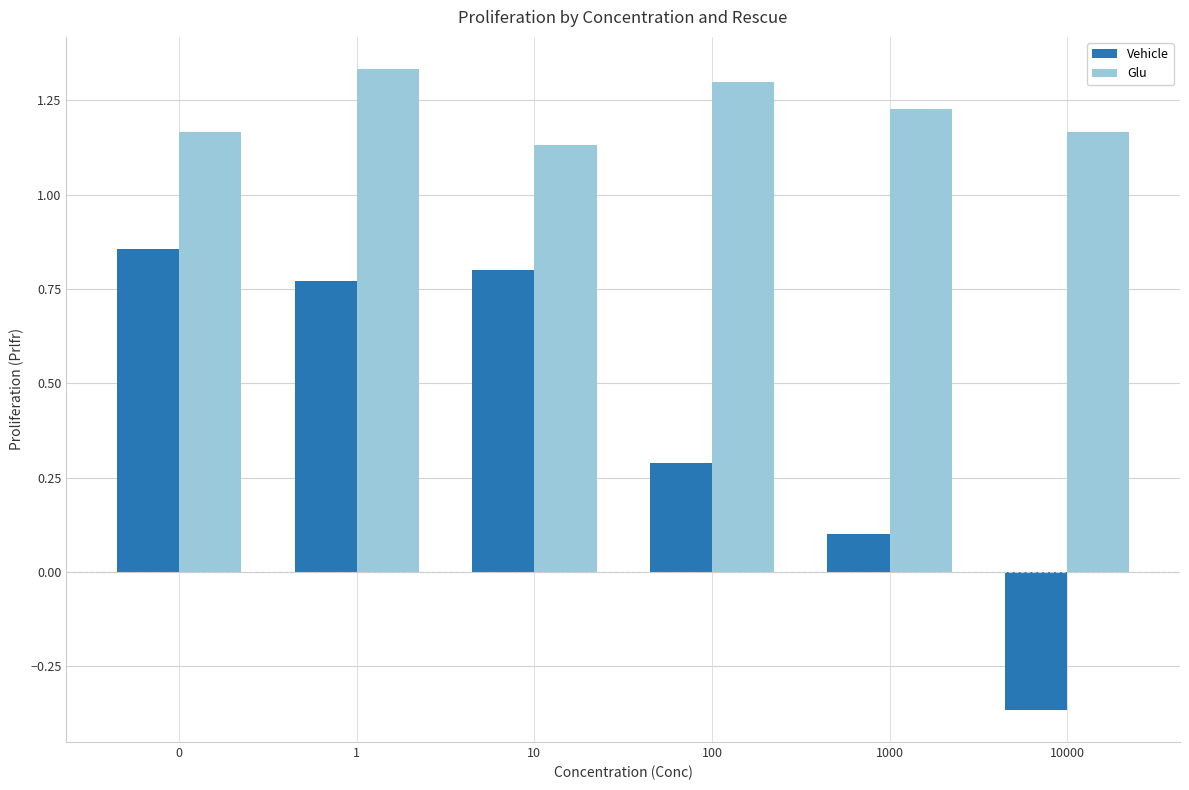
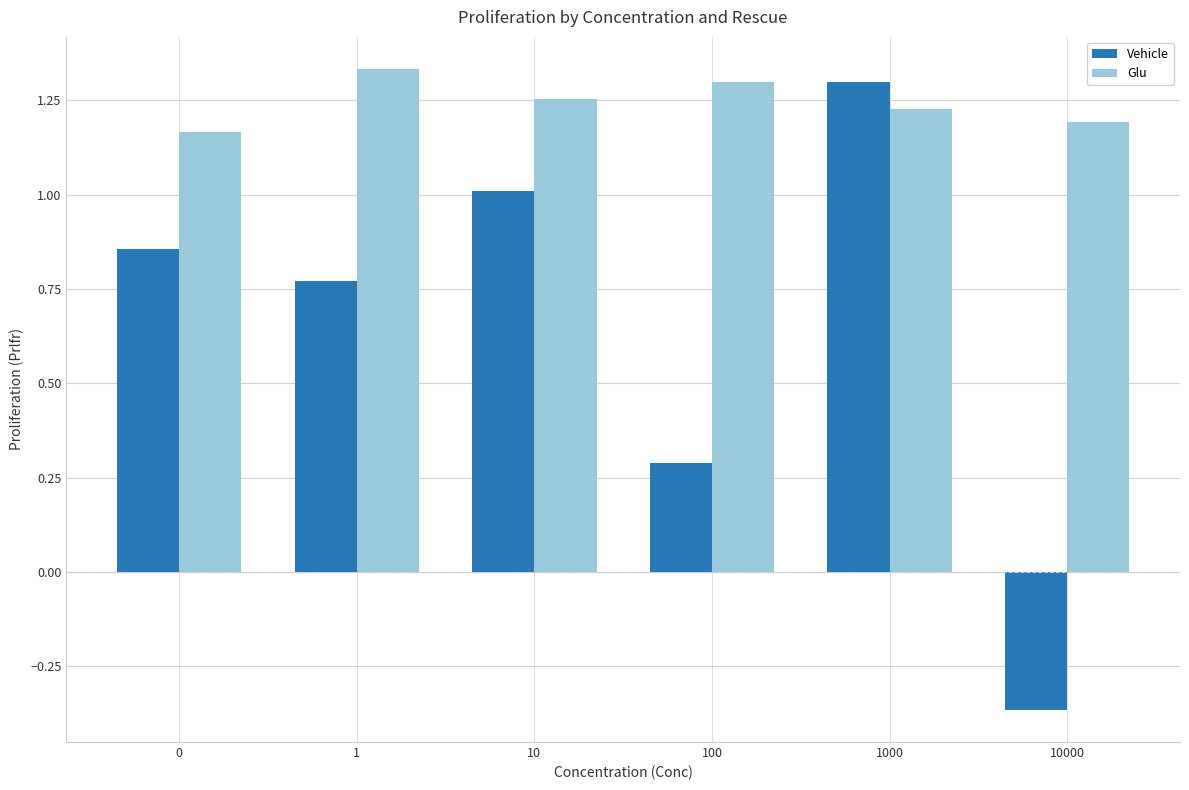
  {
    "Vehicle": {
      "0": 0.86,
      "1": 0.77,
-     "10": 0.80,
+     "10": 1.01,
      "100": 0.29,
-     "1000": 0.10,
+     "1000": 1.30,
      "10000": -0.37
    },
    "Glu": {
      "0": 1.17,
      "1": 1.33,
-     "10": 1.13,
+     "10": 1.25,
      "100": 1.30,
      "1000": 1.23,
-     "10000": 1.16
+     "10000": 1.19
    }
  }
